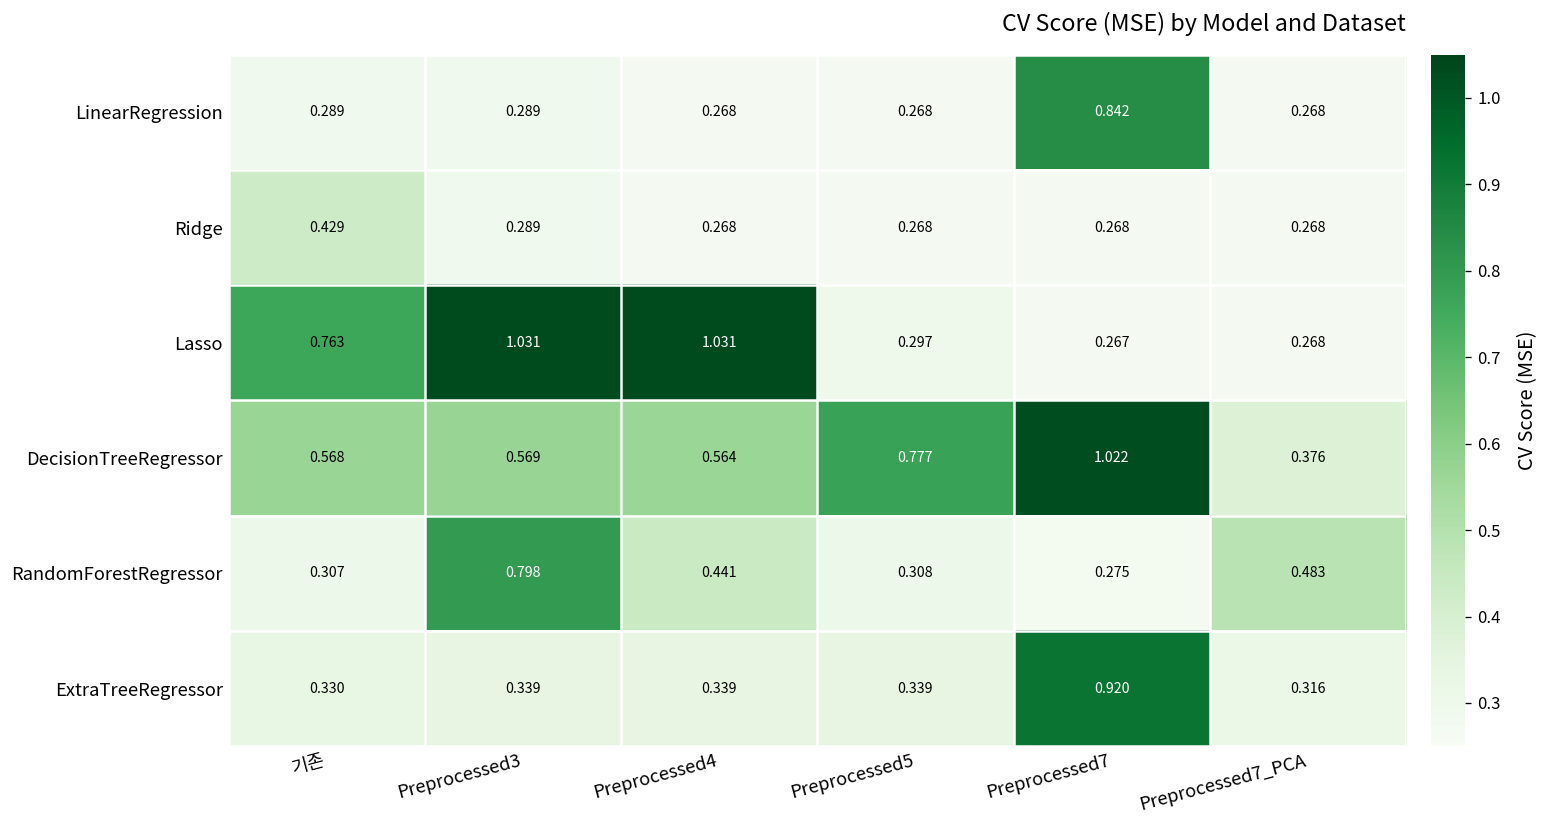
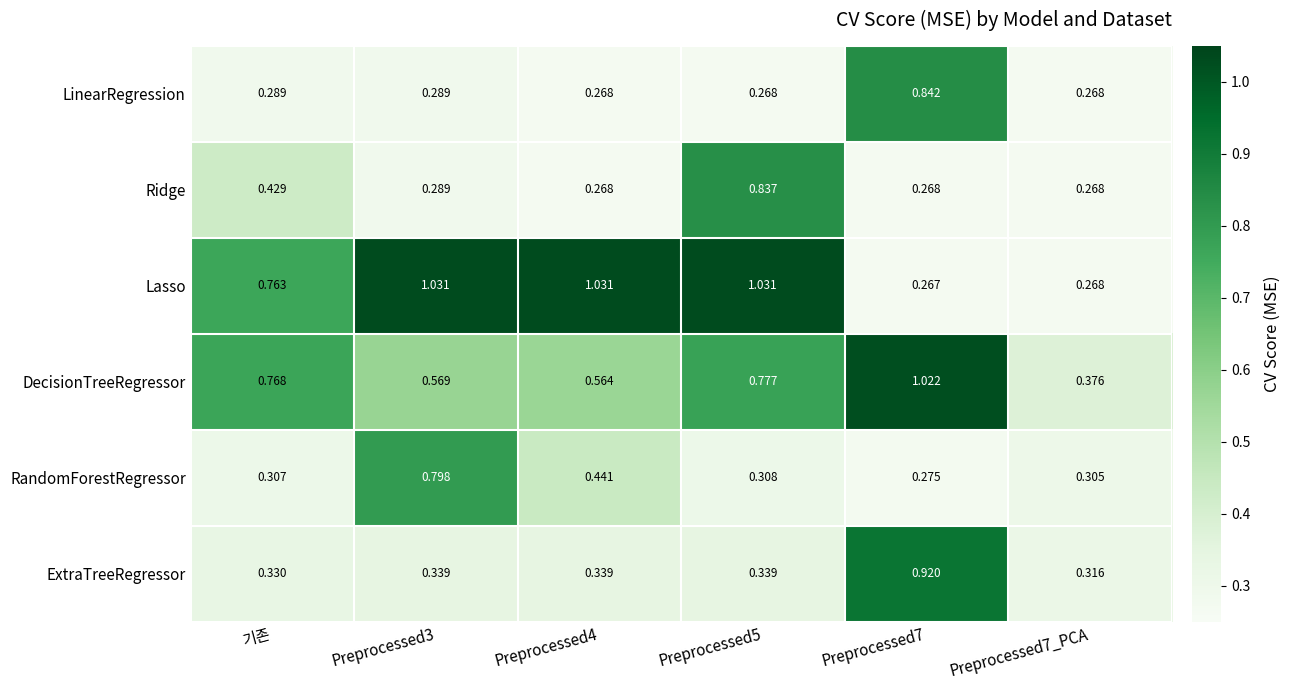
  {
    "LinearRegression": {
      "기존": 0.289,
      "Preprocessed3": 0.289,
      "Preprocessed4": 0.268,
      "Preprocessed5": 0.268,
      "Preprocessed7": 0.842,
      "Preprocessed7_PCA": 0.268
    },
    "Ridge": {
      "기존": 0.429,
      "Preprocessed3": 0.289,
      "Preprocessed4": 0.268,
-     "Preprocessed5": 0.268,
+     "Preprocessed5": 0.837,
      "Preprocessed7": 0.268,
      "Preprocessed7_PCA": 0.268
    },
    "Lasso": {
      "기존": 0.763,
      "Preprocessed3": 1.031,
      "Preprocessed4": 1.031,
-     "Preprocessed5": 0.297,
+     "Preprocessed5": 1.031,
      "Preprocessed7": 0.267,
      "Preprocessed7_PCA": 0.268
    },
    "DecisionTreeRegressor": {
-     "기존": 0.568,
+     "기존": 0.768,
      "Preprocessed3": 0.569,
      "Preprocessed4": 0.564,
      "Preprocessed5": 0.777,
      "Preprocessed7": 1.022,
      "Preprocessed7_PCA": 0.376
    },
    "RandomForestRegressor": {
      "기존": 0.307,
      "Preprocessed3": 0.798,
      "Preprocessed4": 0.441,
      "Preprocessed5": 0.308,
      "Preprocessed7": 0.275,
-     "Preprocessed7_PCA": 0.483
+     "Preprocessed7_PCA": 0.305
    },
    "ExtraTreeRegressor": {
      "기존": 0.330,
      "Preprocessed3": 0.339,
      "Preprocessed4": 0.339,
      "Preprocessed5": 0.339,
      "Preprocessed7": 0.920,
      "Preprocessed7_PCA": 0.316
    }
  }
